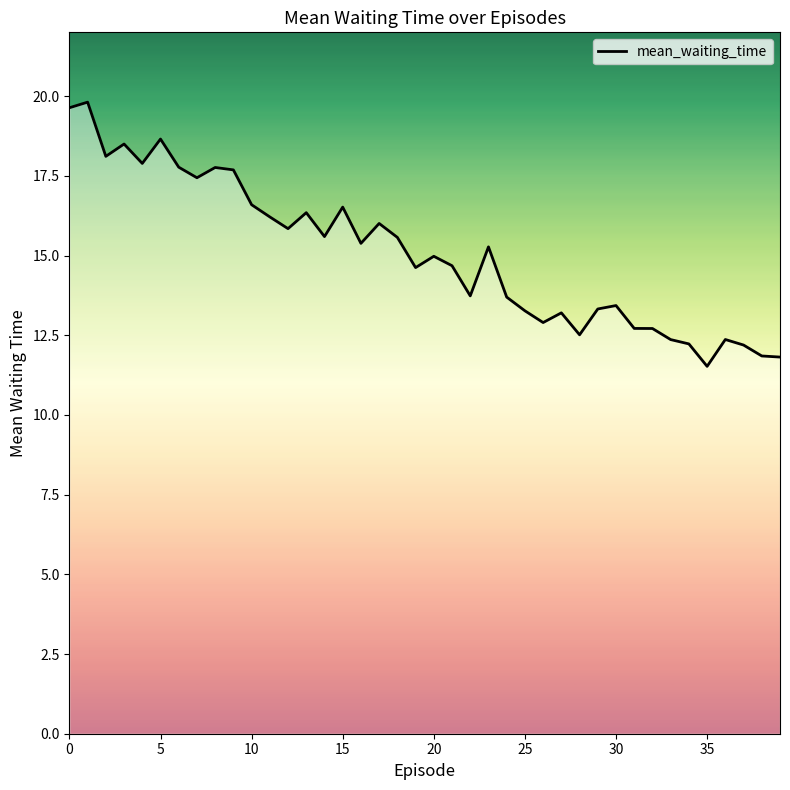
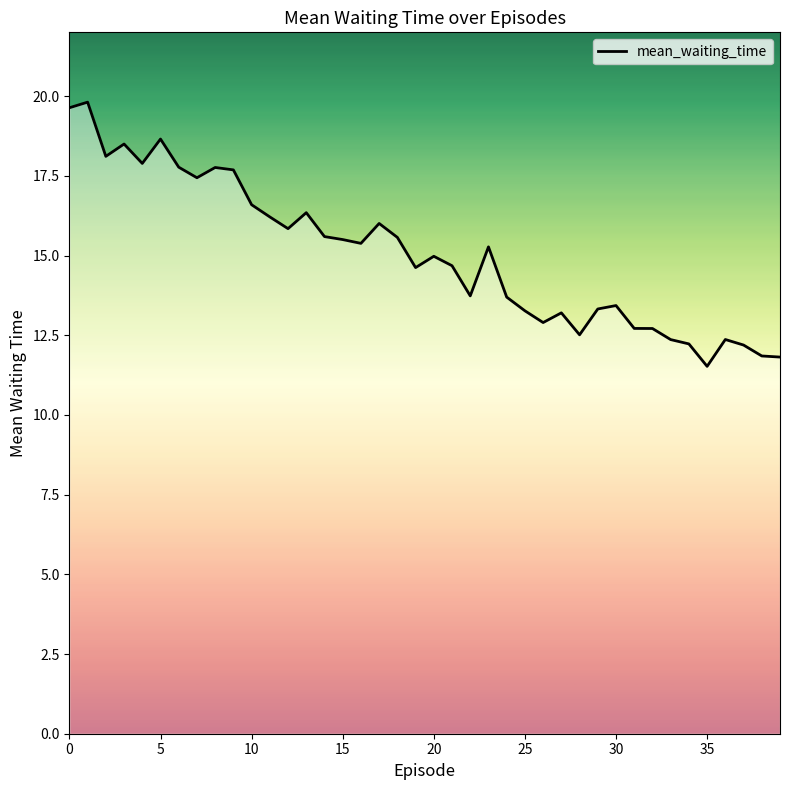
  {
    "0": 19.6,
    "5": 18.7,
    "10": 16.6,
-   "15": 16.5,
+   "15": 15.5,
    "20": 15.0,
    "25": 13.3,
    "30": 13.4,
    "35": 11.5
  }
